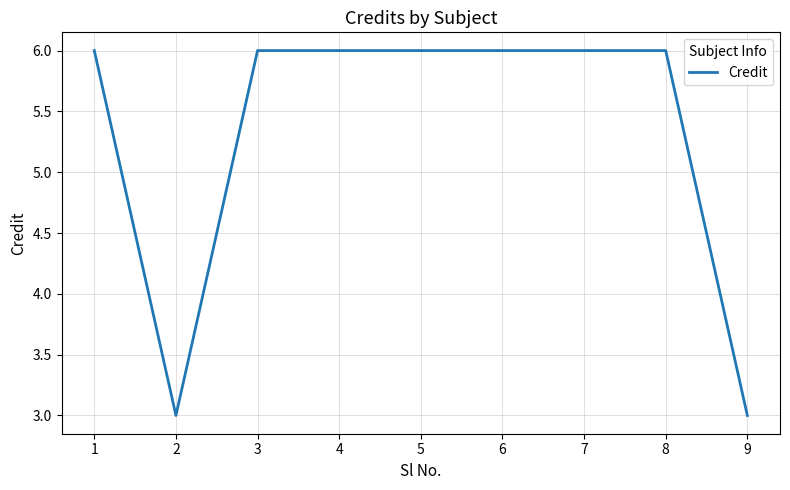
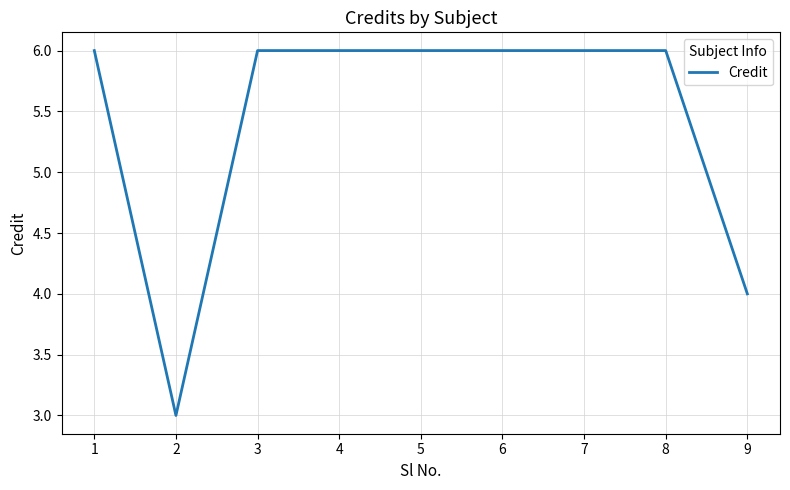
  {
    "1": 6,
    "2": 3,
    "3": 6,
    "4": 6,
    "5": 6,
    "6": 6,
    "7": 6,
    "8": 6,
-   "9": 3
+   "9": 4
  }
